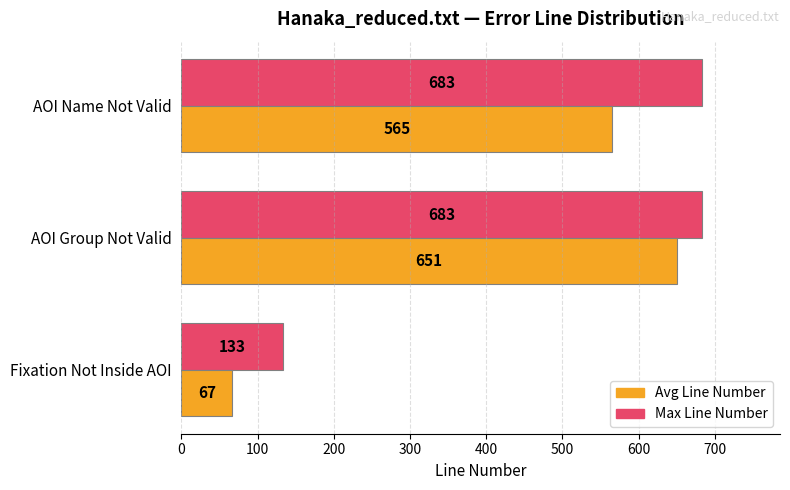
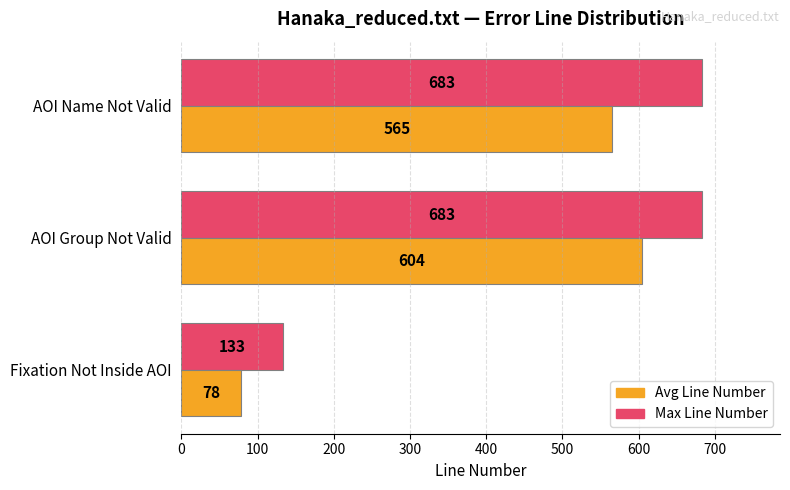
  {
    "Max Line Number": {
      "AOI Name Not Valid": 683,
      "AOI Group Not Valid": 683,
      "Fixation Not Inside AOI": 133
    },
    "Avg Line Number": {
      "AOI Name Not Valid": 565,
-     "AOI Group Not Valid": 651,
-     "Fixation Not Inside AOI": 67
+     "AOI Group Not Valid": 604,
+     "Fixation Not Inside AOI": 78
    }
  }
